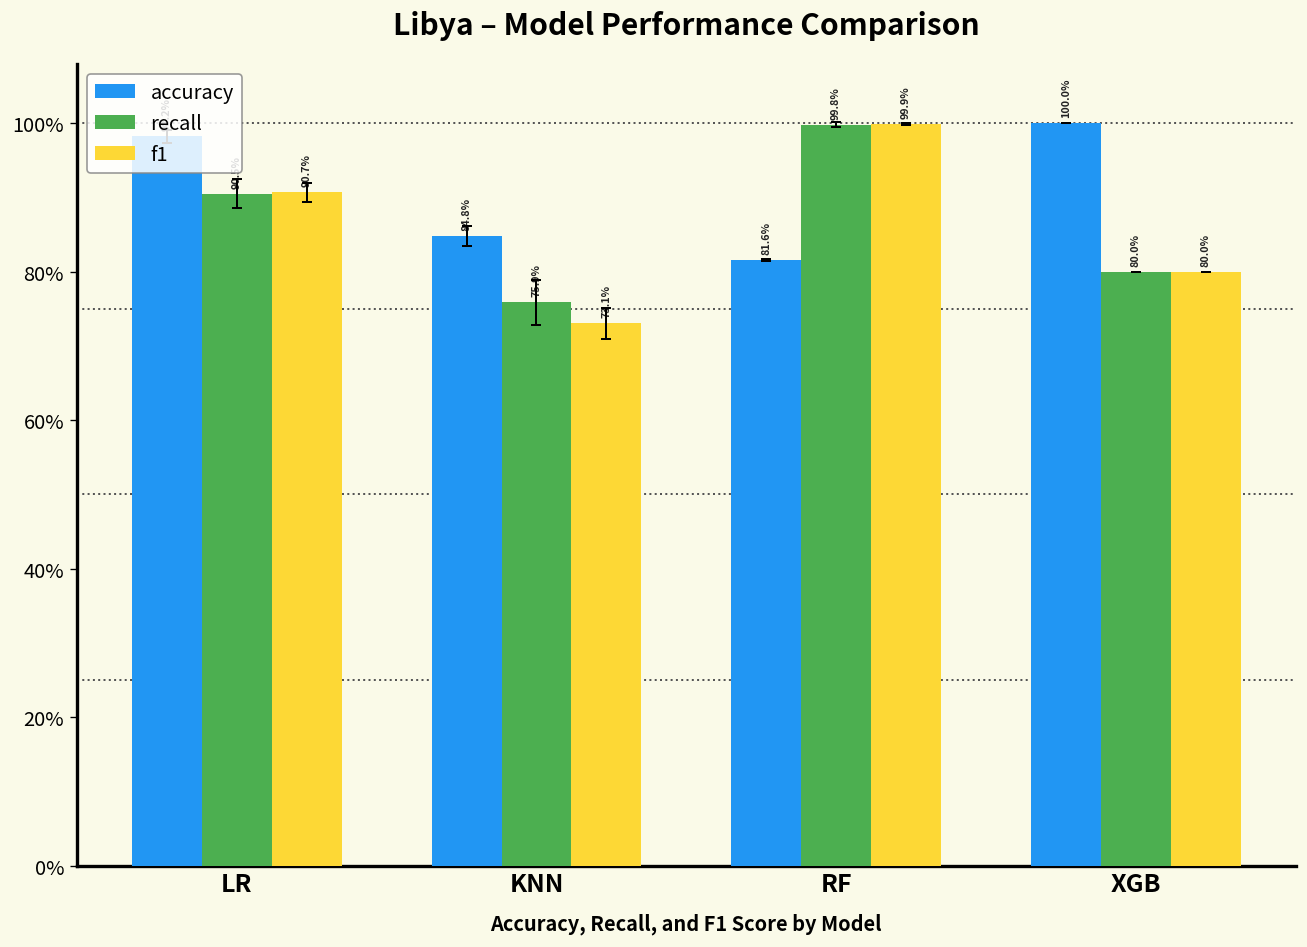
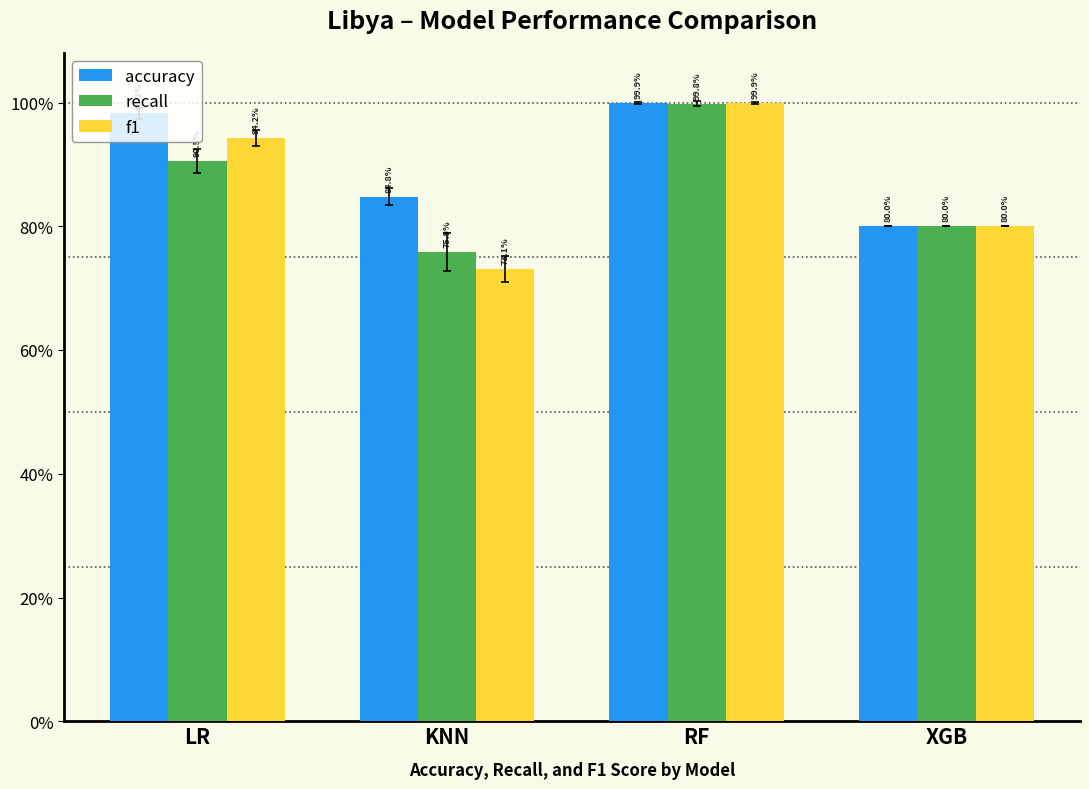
  {
    "accuracy": {
-     "RF": "81.6%",
-     "XGB": "100.0%"
+     "RF": "99.9%",
+     "XGB": "80.0%"
    },
    "recall": {
      "RF": "99.8%",
      "XGB": "80.0%"
    },
    "f1": {
-     "LR": "90.7%",
+     "LR": "94.2%",
      "RF": "99.9%",
      "XGB": "80.0%"
    }
  }
